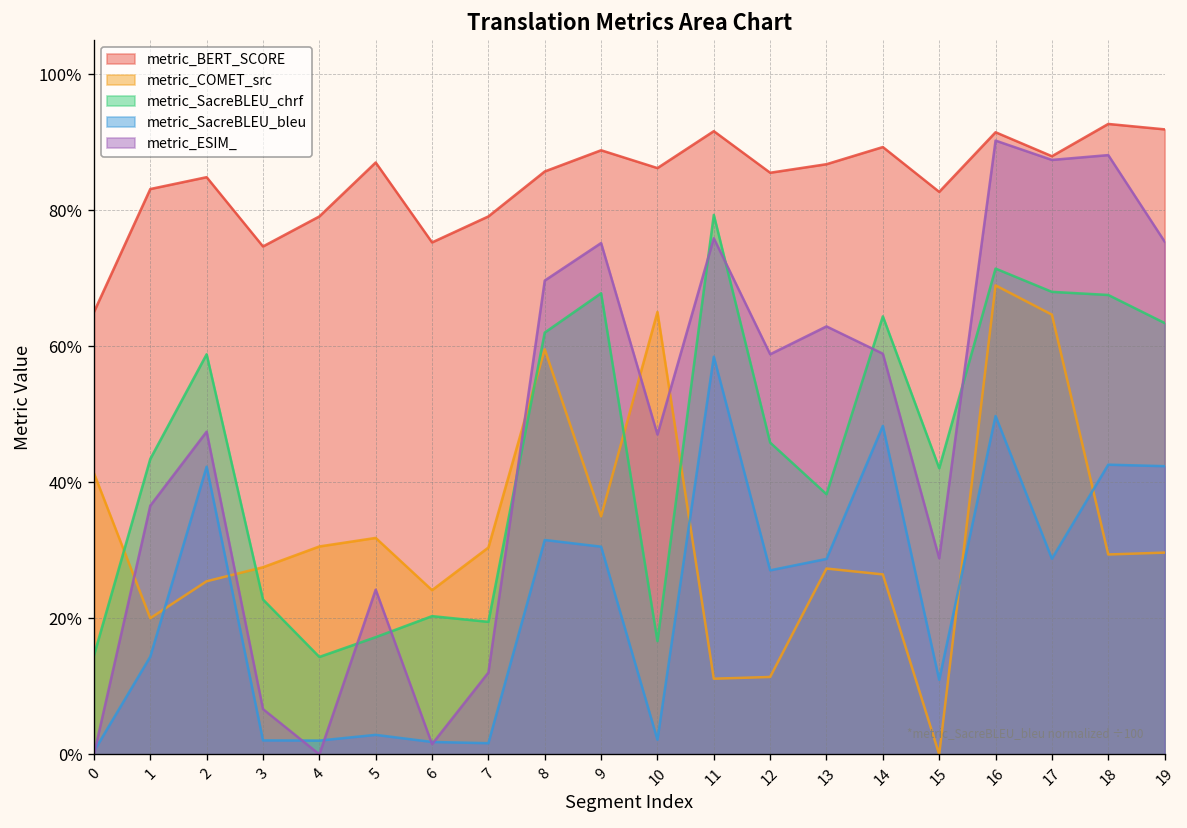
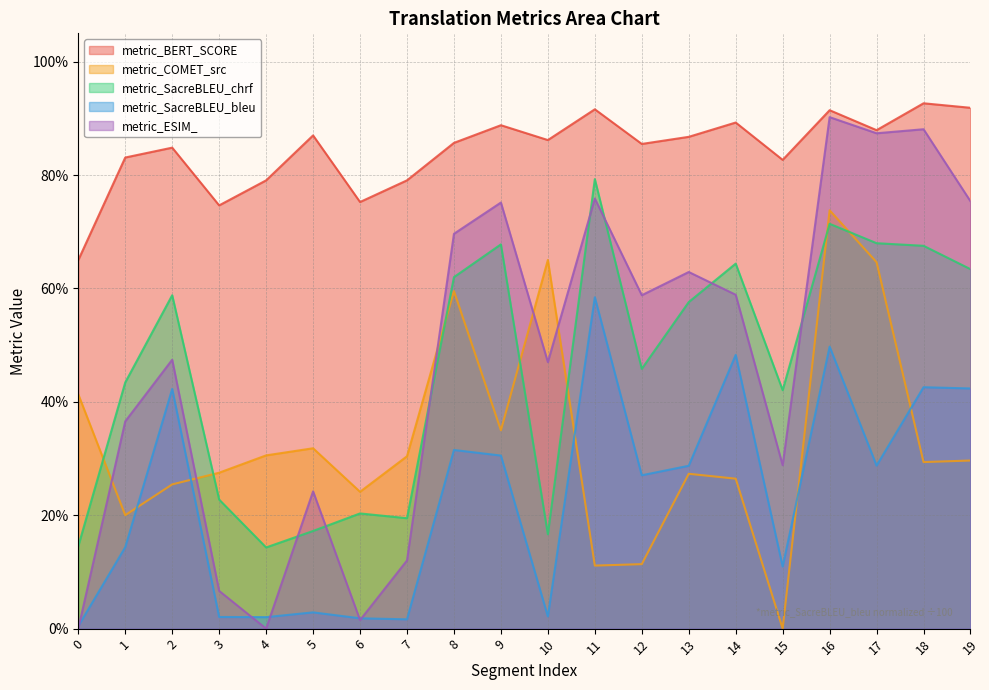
  {
    "metric_BERT_SCORE": {
      "0": "65%",
      "1": "83%",
      "2": "85%",
      "3": "75%",
      "4": "79%",
      "5": "87%",
      "6": "75%",
      "7": "79%",
      "8": "86%",
      "9": "89%",
      "10": "86%",
      "11": "92%",
      "12": "85%",
      "13": "87%",
      "14": "89%",
      "15": "83%",
      "16": "91%",
      "17": "88%",
      "18": "93%",
      "19": "92%"
    },
    "metric_COMET_src": {
      "0": "41%",
      "1": "20%",
      "2": "25%",
      "3": "28%",
      "4": "31%",
      "5": "32%",
      "6": "24%",
      "7": "30%",
      "8": "60%",
      "9": "35%",
      "10": "65%",
      "11": "11%",
      "12": "11%",
      "13": "27%",
      "14": "26%",
      "15": "0%",
-     "16": "69%",
+     "16": "74%",
      "17": "65%",
      "18": "29%",
      "19": "30%"
    },
    "metric_SacreBLEU_chrf": {
      "0": "15%",
      "1": "43%",
      "2": "59%",
      "3": "23%",
      "4": "14%",
      "5": "17%",
      "6": "20%",
      "7": "19%",
      "8": "62%",
      "9": "68%",
      "10": "17%",
      "11": "79%",
      "12": "46%",
-     "13": "38%",
+     "13": "58%",
      "14": "64%",
      "15": "42%",
      "16": "71%",
      "17": "68%",
      "18": "68%",
      "19": "63%"
    },
    "metric_SacreBLEU_bleu": {
      "1": "14%",
      "2": "42%",
      "3": "2%",
      "4": "2%",
      "5": "3%",
      "7": "2%",
      "8": "32%",
      "9": "31%",
      "10": "2%",
      "11": "58%",
      "12": "27%",
      "13": "29%",
      "14": "48%",
      "15": "11%",
      "16": "50%",
      "17": "29%",
      "18": "43%",
      "19": "42%"
    },
    "metric_ESIM_": {
      "1": "37%",
      "2": "47%",
      "3": "7%",
      "4": "0%",
      "5": "24%",
      "7": "12%",
      "8": "70%",
      "9": "75%",
      "10": "47%",
      "11": "76%",
      "12": "59%",
      "13": "63%",
      "14": "59%",
      "15": "29%",
      "16": "90%",
      "17": "87%",
      "18": "88%",
      "19": "75%"
    }
  }
